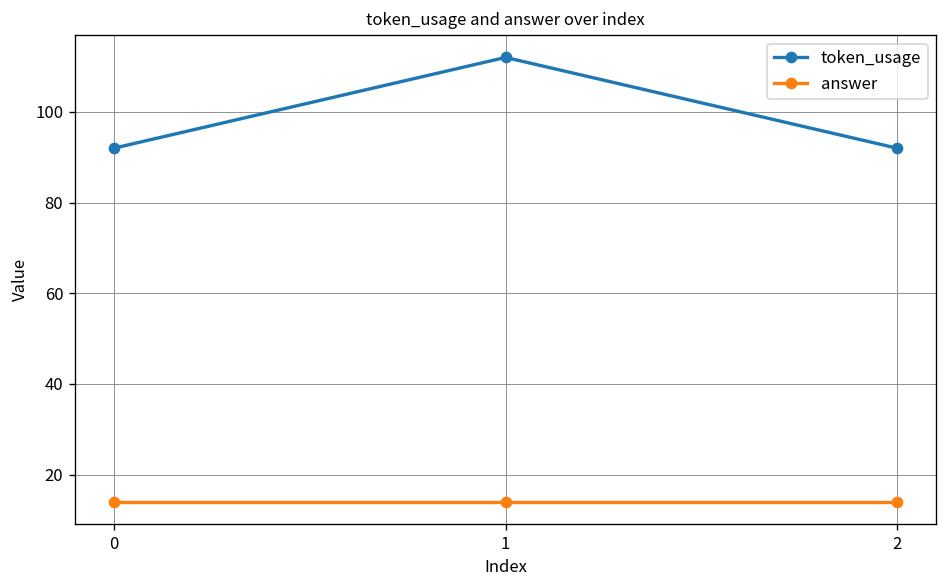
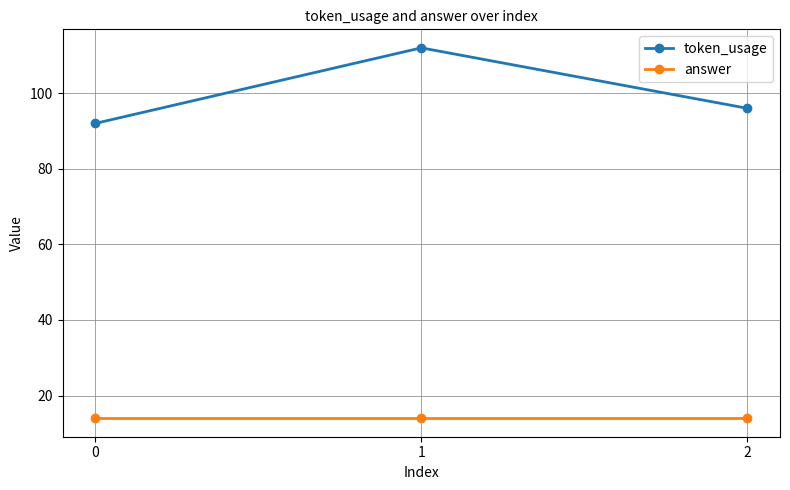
  {
    "token_usage": {
      "0": 92,
      "1": 112,
-     "2": 92
+     "2": 96
    },
    "answer": {
      "0": 14,
      "1": 14,
      "2": 14
    }
  }
